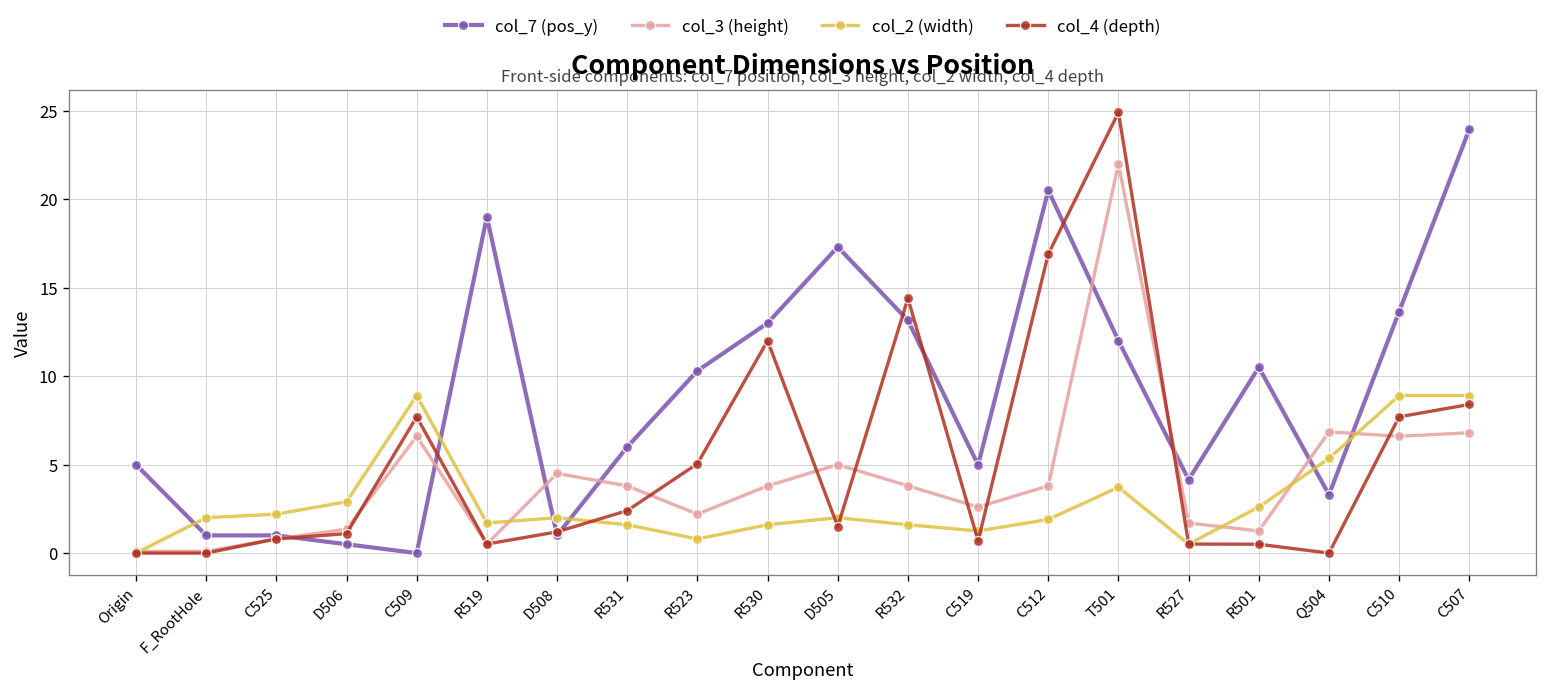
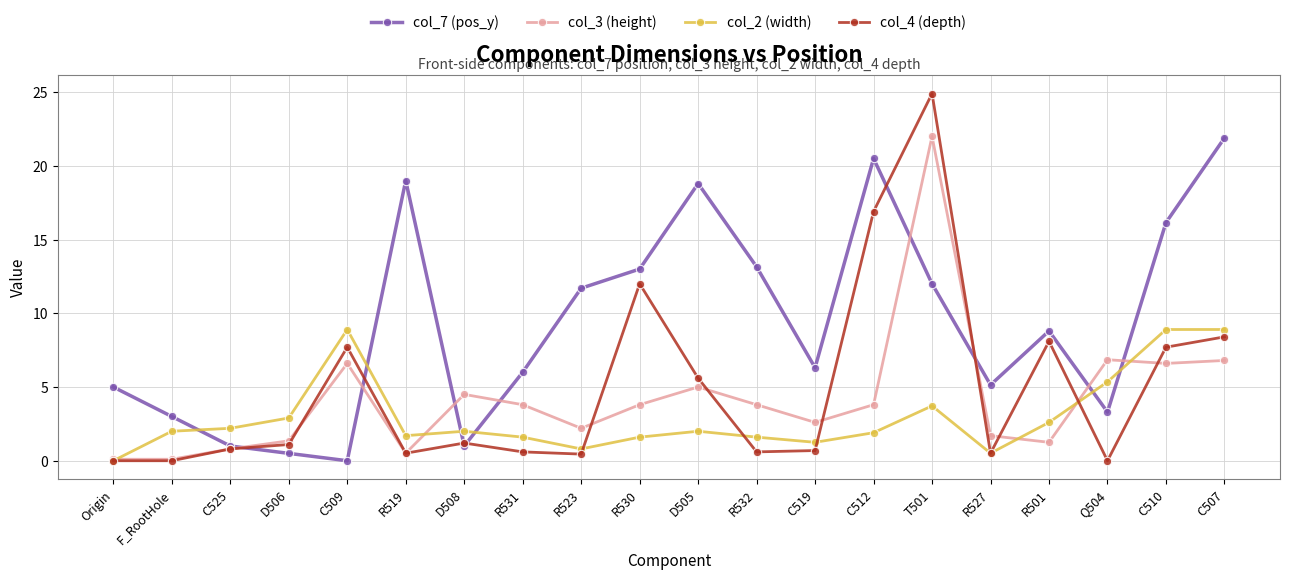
  {
    "col_7 (pos_y)": {
      "Origin": 5.0,
-     "F_RootHole": 1,
+     "F_RootHole": 3,
      "C525": 1.0,
      "D506": 0.5,
      "C509": 0.0,
      "R519": 19.0,
      "D508": 1.0,
      "R531": 6.0,
-     "R523": 10.3,
+     "R523": 11.7,
      "R530": 13.0,
-     "D505": 17.3,
+     "D505": 18.8,
      "R532": 13.2,
-     "C519": 5.0,
+     "C519": 6.3,
      "C512": 20.5,
      "T501": 12.0,
-     "R527": 4.2,
-     "R501": 10.5,
+     "R527": 5.1,
+     "R501": 8.8,
      "Q504": 3.3,
-     "C510": 13.7,
-     "C507": 24.0
+     "C510": 16.2,
+     "C507": 21.9
    },
    "col_3 (height)": {
      "D506": 1.4,
      "C509": 6.6,
      "D508": 4.5,
      "R531": 3.8,
      "R523": 2.2,
      "R530": 3.8,
      "D505": 5.0,
      "R532": 3.8,
      "C519": 2.6,
      "C512": 3.8,
      "T501": 22.0,
      "R527": 1.7,
      "R501": 1.3,
      "Q504": 6.9,
      "C510": 6.6,
      "C507": 6.8
    },
    "col_2 (width)": {
      "F_RootHole": 2.0,
      "C525": 2.2,
      "D506": 2.9,
      "C509": 8.9,
      "R519": 1.7,
      "D508": 2.0,
      "R531": 1.6,
      "R523": 0.8,
      "R530": 1.6,
      "D505": 2.0,
      "R532": 1.6,
      "C519": 1.3,
      "C512": 1.9,
      "T501": 3.7,
      "R501": 2.6,
      "Q504": 5.4,
      "C510": 8.9,
      "C507": 8.9
    },
    "col_4 (depth)": {
      "D506": 1.1,
      "C509": 7.7,
      "D508": 1.2,
-     "R531": 2.4,
-     "R523": 5.1,
+     "R531": 0.6,
+     "R523": 0.5,
      "R530": 12.0,
-     "D505": 1.5,
-     "R532": 14.4,
+     "D505": 5.6,
+     "R532": 0.6,
      "C519": 0.7,
      "C512": 16.9,
      "T501": 24.9,
-     "R501": 0.5,
+     "R501": 8.1,
      "Q504": 0.0,
      "C510": 7.7,
      "C507": 8.4
    }
  }
